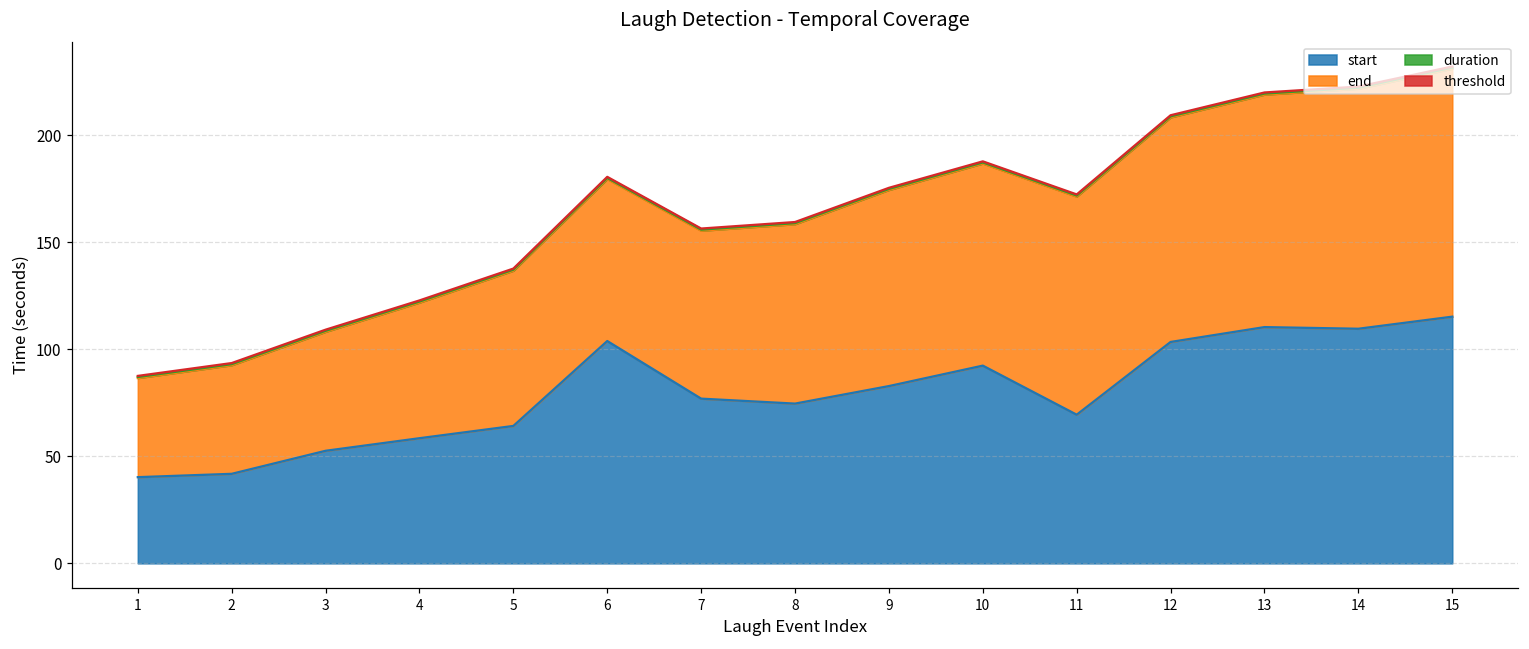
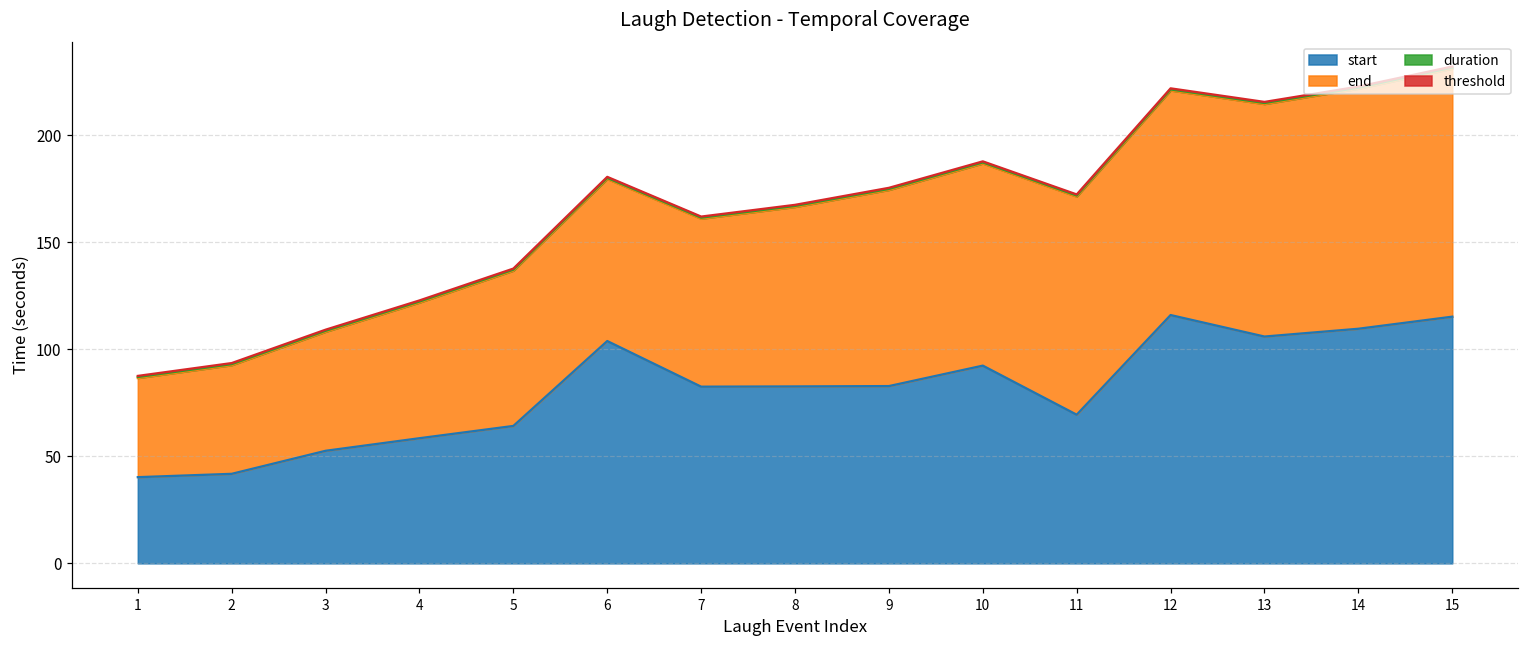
  {
    "start": {
      "1": 40,
      "2": 42,
      "3": 53,
      "4": 58,
      "5": 64,
      "6": 104,
-     "7": 77,
-     "8": 75,
+     "7": 83,
+     "8": 83,
      "9": 83,
      "10": 92,
      "11": 69,
-     "12": 103,
-     "13": 110,
+     "12": 116,
+     "13": 106,
      "14": 110,
      "15": 115
    }
  }
